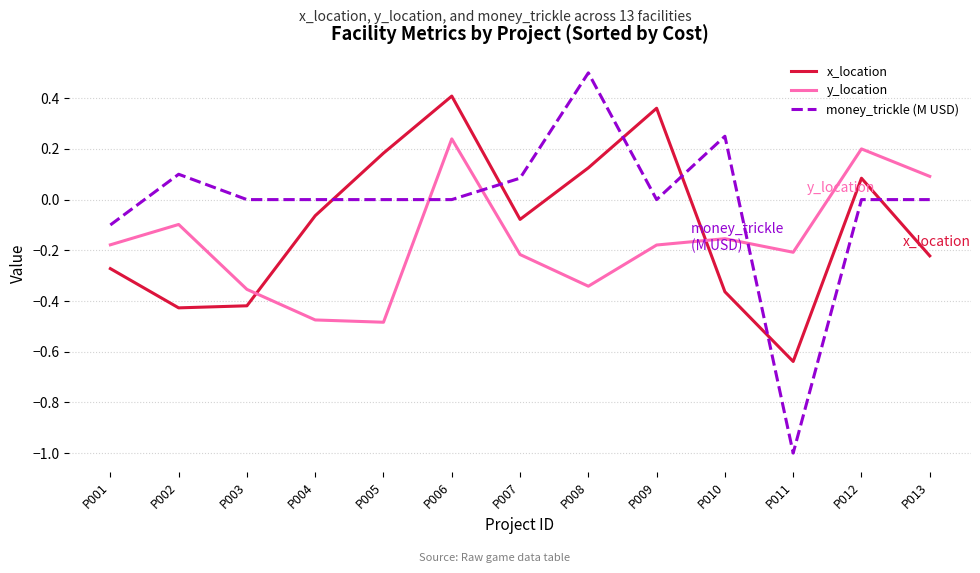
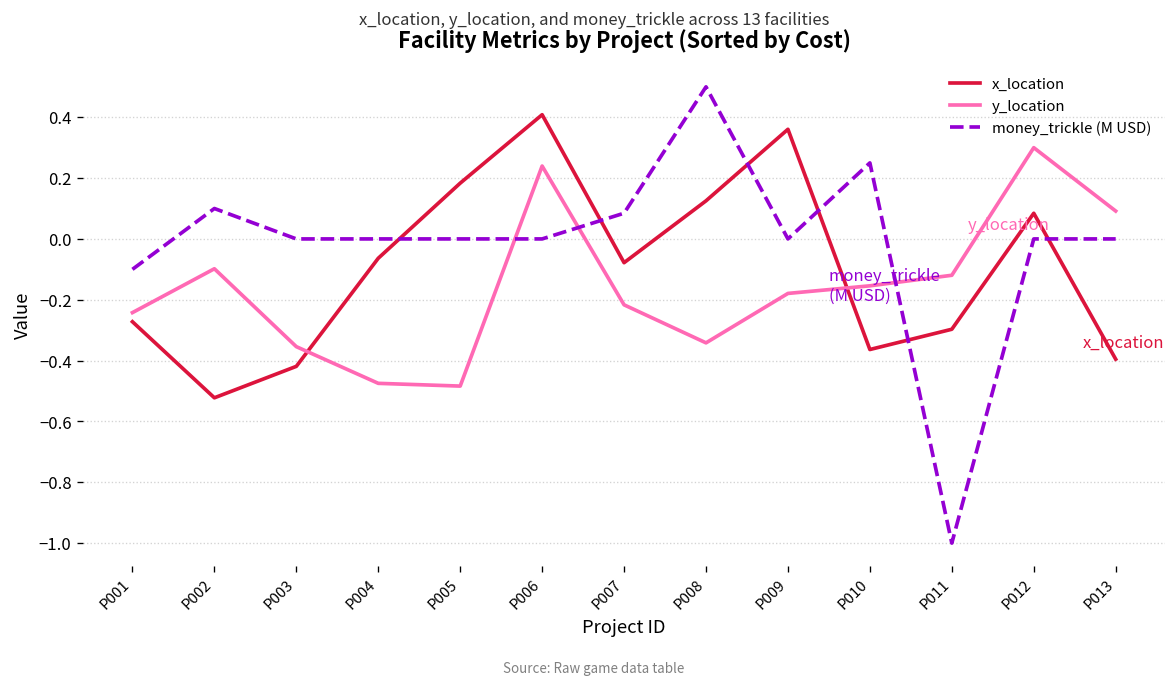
  {
    "x_location": {
      "P001": -0.27,
-     "P002": -0.43,
+     "P002": -0.52,
      "P003": -0.42,
      "P004": -0.06,
      "P005": 0.18,
      "P006": 0.41,
      "P007": -0.08,
      "P008": 0.13,
      "P009": 0.36,
      "P010": -0.36,
-     "P011": -0.64,
+     "P011": -0.30,
      "P012": 0.08,
-     "P013": -0.22
+     "P013": -0.40
    },
    "y_location": {
-     "P001": -0.18,
+     "P001": -0.24,
      "P002": -0.10,
      "P003": -0.35,
      "P004": -0.47,
      "P005": -0.48,
      "P006": 0.24,
      "P007": -0.22,
      "P008": -0.34,
      "P009": -0.18,
      "P010": -0.15,
-     "P011": -0.21,
-     "P012": 0.2,
+     "P011": -0.12,
+     "P012": 0.3,
      "P013": 0.09
    },
    "money_trickle (M USD)": {
      "P001": -0.10,
      "P002": 0.10,
      "P003": 0.00,
      "P004": 0.00,
      "P005": 0.00,
      "P006": 0.00,
      "P007": 0.08,
      "P008": 0.50,
      "P009": 0.00,
      "P010": 0.25,
      "P011": -1.00,
      "P012": 0.00,
      "P013": 0.00
    }
  }
